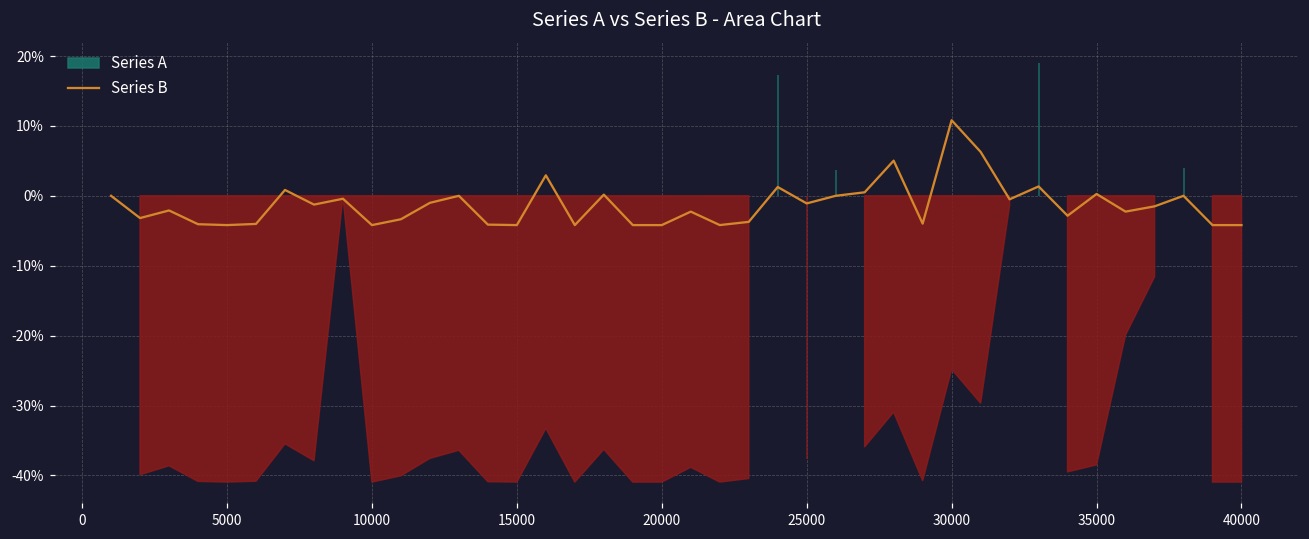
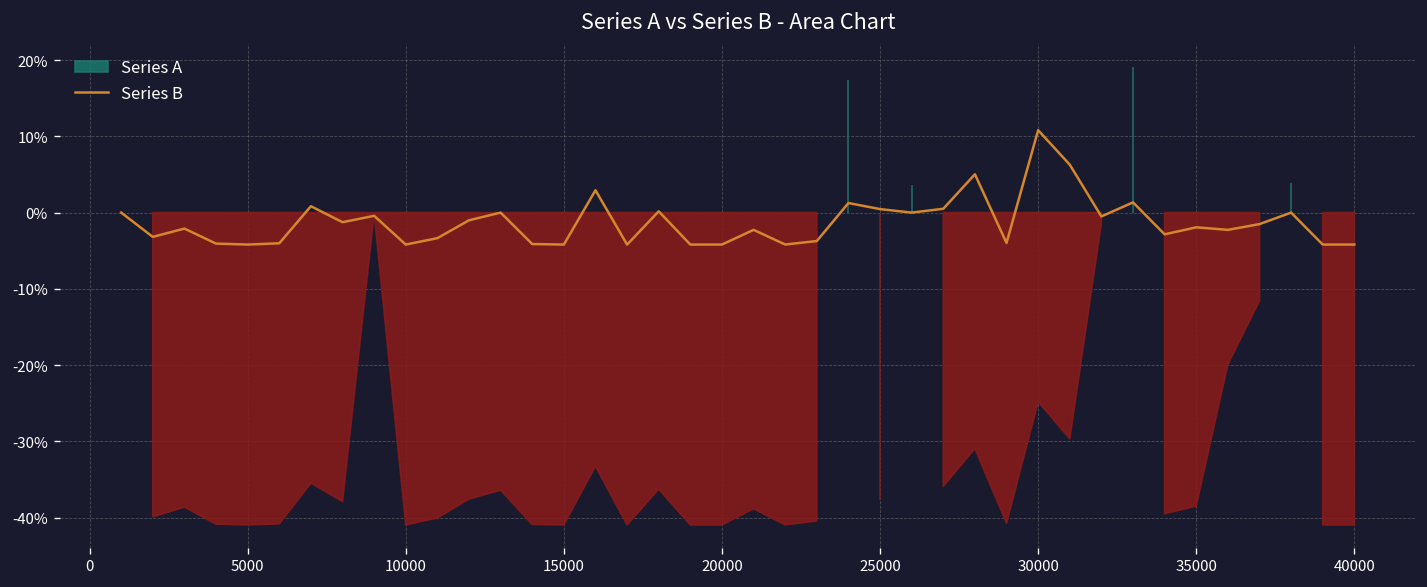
  {
    "5000": "-4%",
    "10000": "-4%",
    "15000": "-4%",
    "20000": "-4%",
-   "25000": "-1%",
+   "25000": "0%",
    "30000": "11%",
-   "35000": "0%",
+   "35000": "-2%",
    "40000": "-4%"
  }
